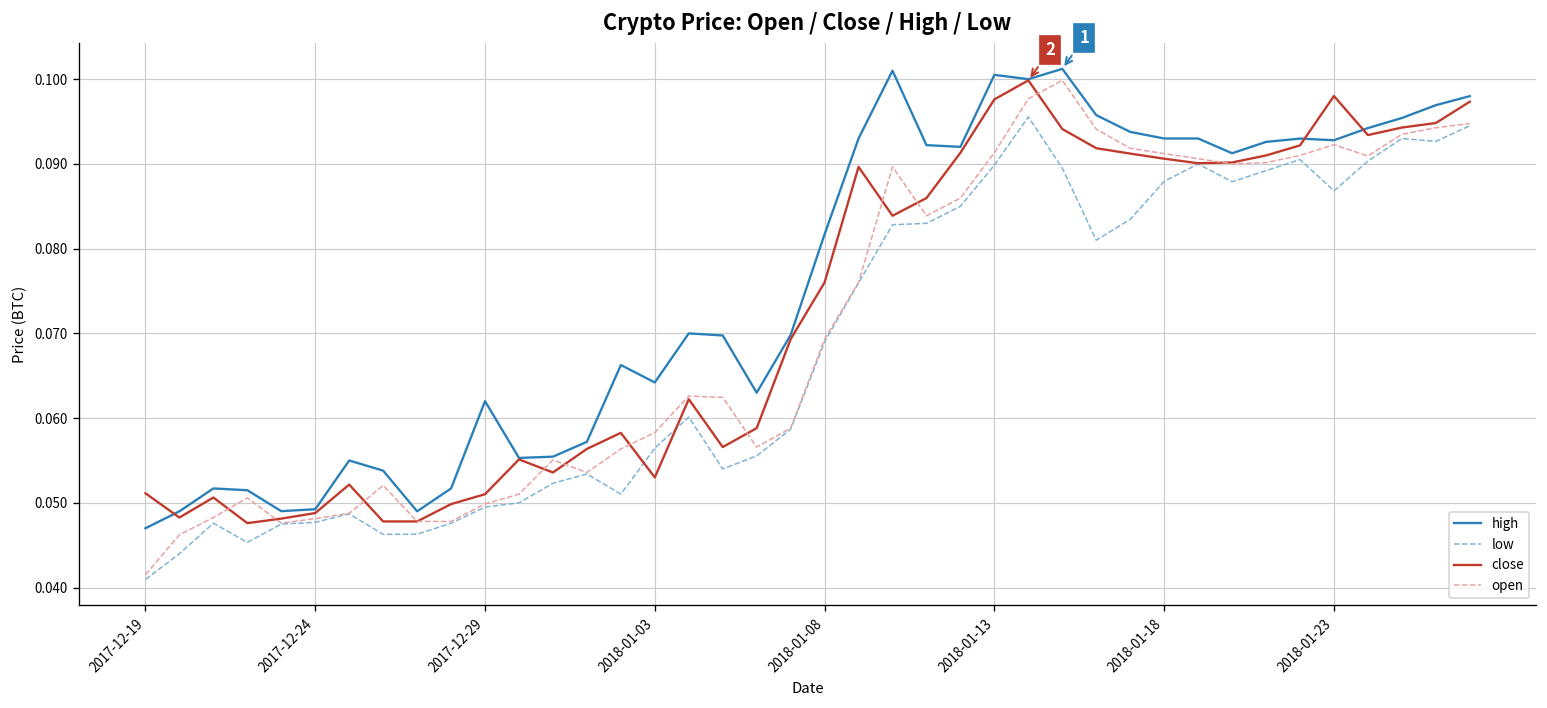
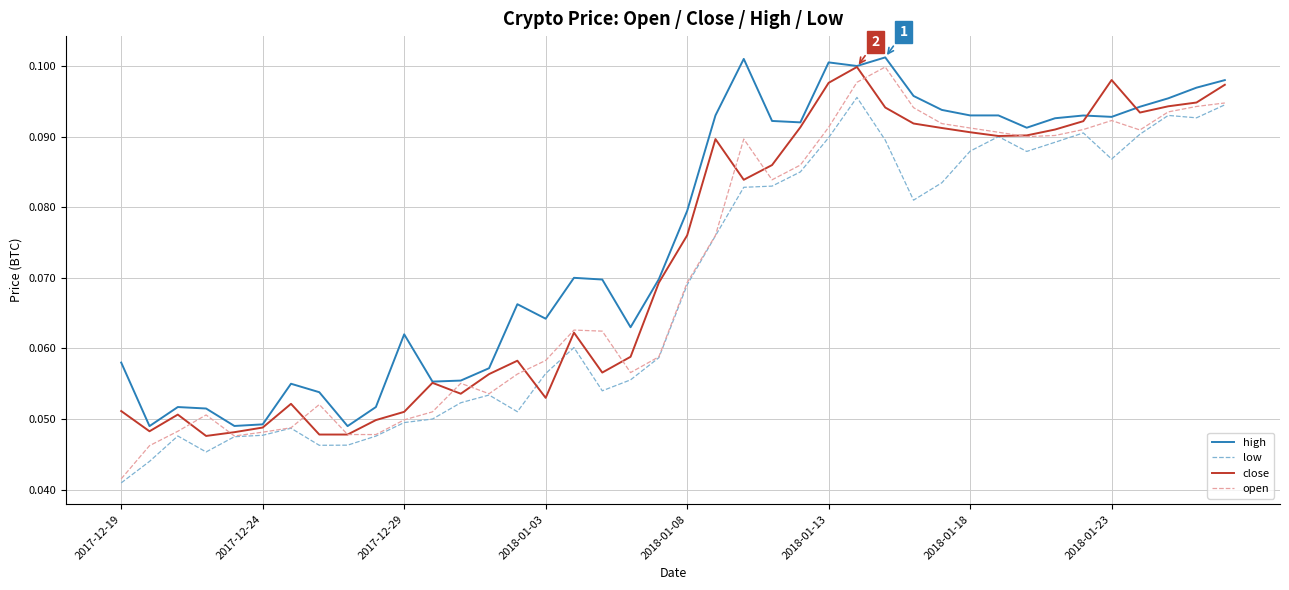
  {
    "high": {
-     "2017-12-19": 0.047,
+     "2017-12-19": 0.058,
      "2017-12-24": 0.049,
      "2017-12-29": 0.062,
      "2018-01-03": 0.064,
-     "2018-01-08": 0.082,
+     "2018-01-08": 0.079,
      "2018-01-13": 0.101,
      "2018-01-18": 0.093,
      "2018-01-23": 0.093
    },
    "low": {
      "2017-12-19": 0.041,
      "2017-12-24": 0.048,
      "2017-12-29": 0.050,
      "2018-01-03": 0.056,
      "2018-01-13": 0.090,
      "2018-01-18": 0.088,
      "2018-01-23": 0.087
    },
    "close": {
      "2017-12-19": 0.051,
      "2017-12-24": 0.049,
      "2017-12-29": 0.051,
      "2018-01-03": 0.053,
      "2018-01-08": 0.076,
      "2018-01-13": 0.098,
      "2018-01-18": 0.091,
      "2018-01-23": 0.098
    },
    "open": {
      "2017-12-19": 0.042,
      "2017-12-24": 0.048,
      "2017-12-29": 0.050,
      "2018-01-03": 0.058,
      "2018-01-13": 0.091,
      "2018-01-18": 0.091,
      "2018-01-23": 0.092
    }
  }
